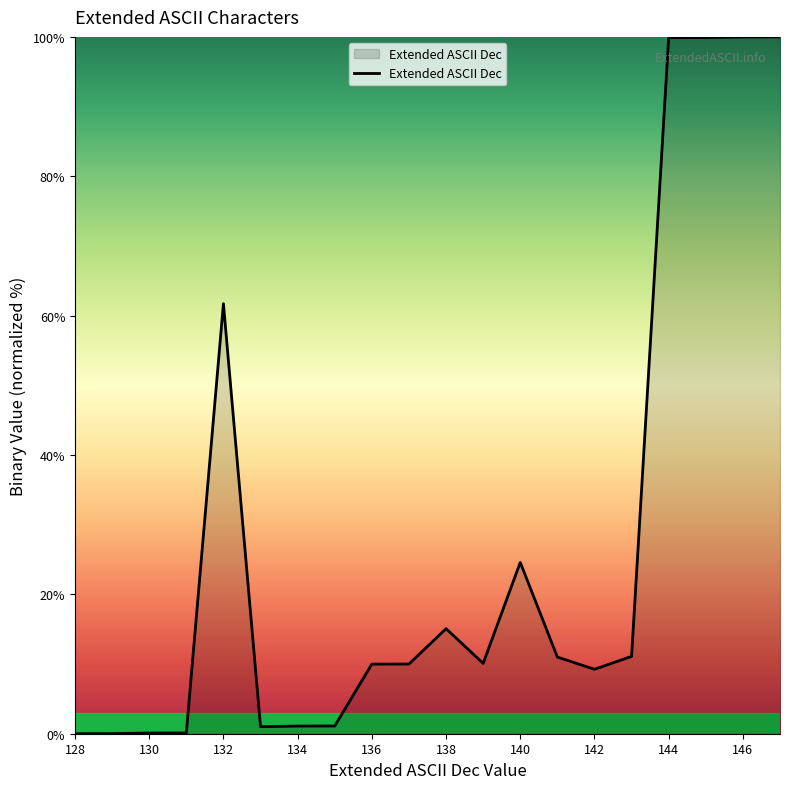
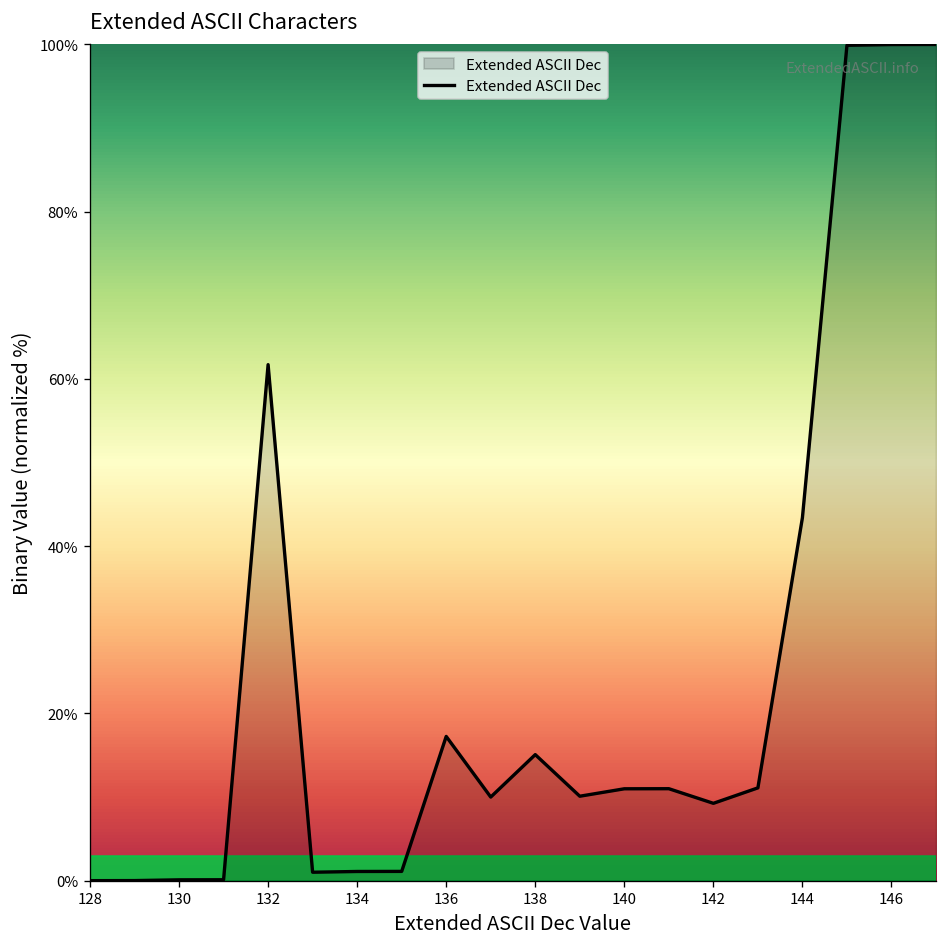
  {
    "132": "62%",
-   "136": "10%",
+   "136": "17%",
    "138": "15%",
-   "140": "25%",
+   "140": "11%",
    "142": "9%",
-   "144": "100%",
+   "144": "43%",
    "146": "100%"
  }
